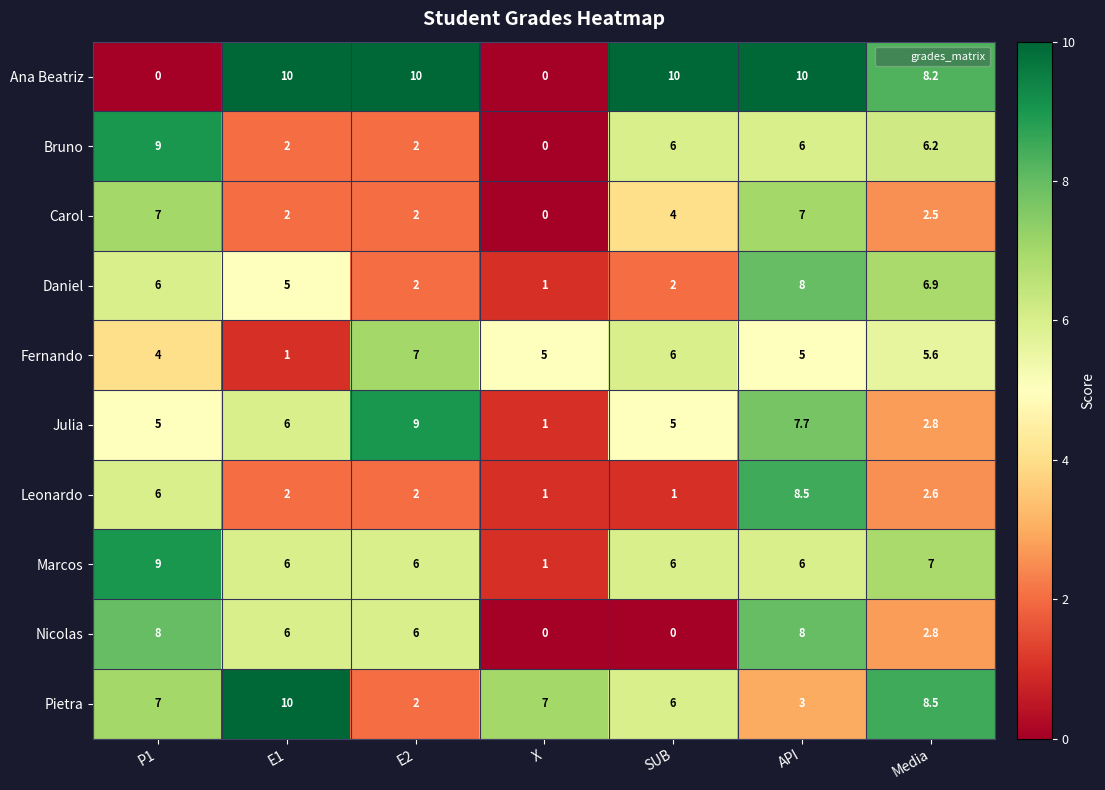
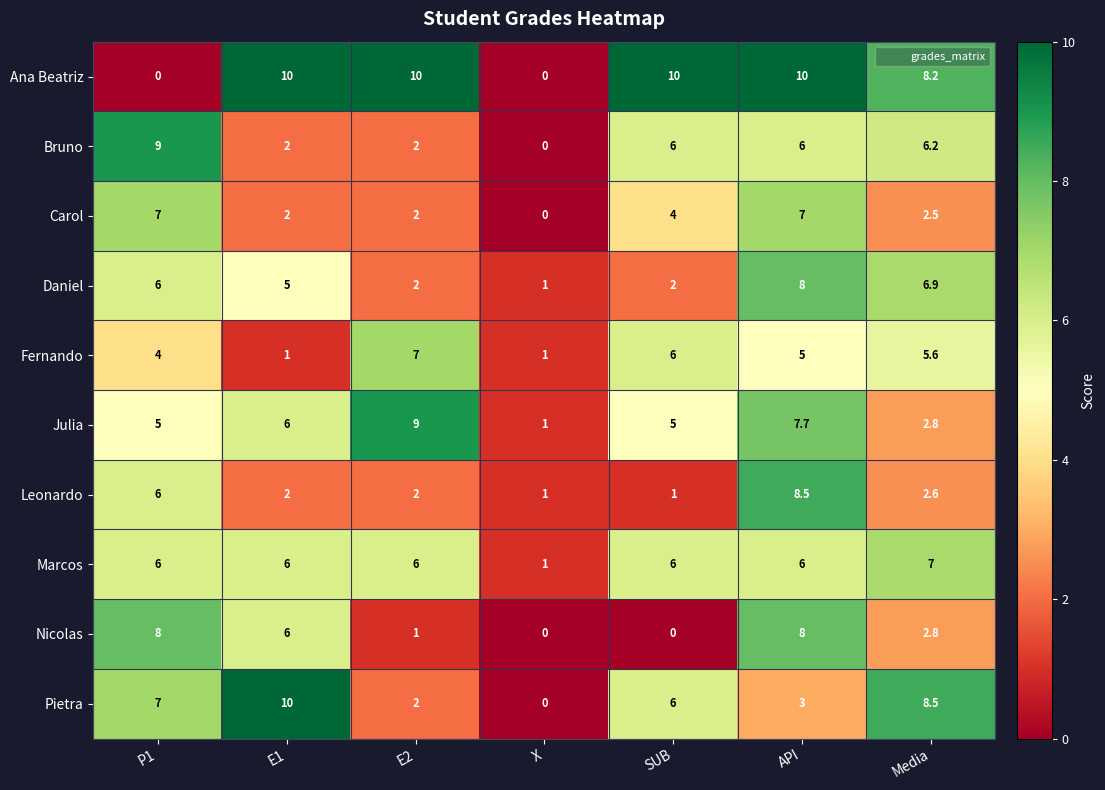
  {
    "Ana Beatriz": {
      "P1": 0,
      "E1": 10,
      "E2": 10,
      "X": 0,
      "SUB": 10,
      "API": 10,
      "Media": 8.2
    },
    "Bruno": {
      "P1": 9,
      "E1": 2,
      "E2": 2,
      "X": 0,
      "SUB": 6,
      "API": 6,
      "Media": 6.2
    },
    "Carol": {
      "P1": 7,
      "E1": 2,
      "E2": 2,
      "X": 0,
      "SUB": 4,
      "API": 7,
      "Media": 2.5
    },
    "Daniel": {
      "P1": 6,
      "E1": 5,
      "E2": 2,
      "X": 1,
      "SUB": 2,
      "API": 8,
      "Media": 6.9
    },
    "Fernando": {
      "P1": 4,
      "E1": 1,
      "E2": 7,
-     "X": 5,
+     "X": 1,
      "SUB": 6,
      "API": 5,
      "Media": 5.6
    },
    "Julia": {
      "P1": 5,
      "E1": 6,
      "E2": 9,
      "X": 1,
      "SUB": 5,
      "API": 7.7,
      "Media": 2.8
    },
    "Leonardo": {
      "P1": 6,
      "E1": 2,
      "E2": 2,
      "X": 1,
      "SUB": 1,
      "API": 8.5,
      "Media": 2.6
    },
    "Marcos": {
-     "P1": 9,
+     "P1": 6,
      "E1": 6,
      "E2": 6,
      "X": 1,
      "SUB": 6,
      "API": 6,
      "Media": 7
    },
    "Nicolas": {
      "P1": 8,
      "E1": 6,
-     "E2": 6,
+     "E2": 1,
      "X": 0,
      "SUB": 0,
      "API": 8,
      "Media": 2.8
    },
    "Pietra": {
      "P1": 7,
      "E1": 10,
      "E2": 2,
-     "X": 7,
+     "X": 0,
      "SUB": 6,
      "API": 3,
      "Media": 8.5
    }
  }
